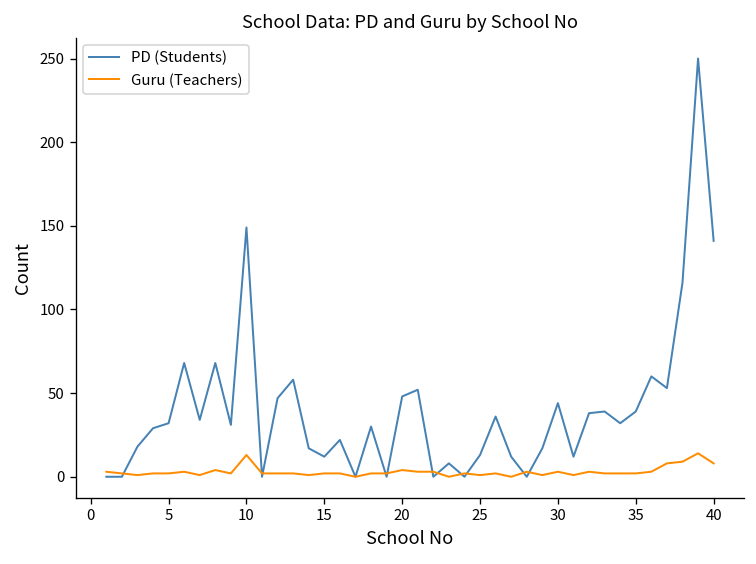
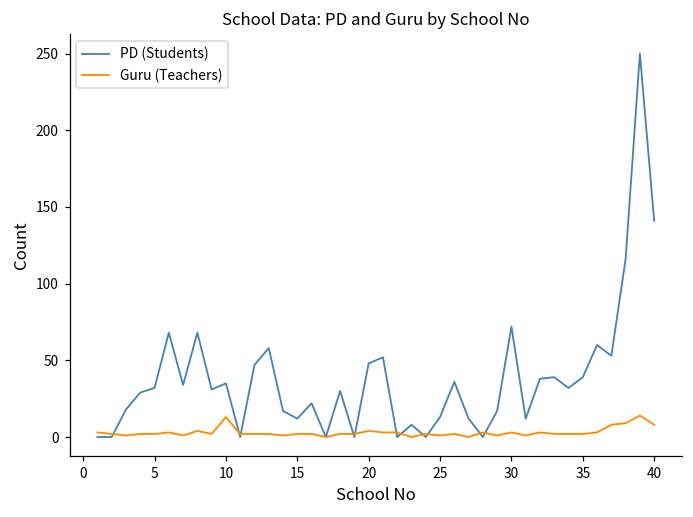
  {
    "PD (Students)": {
      "5": 32,
-     "10": 149,
+     "10": 35,
      "15": 12,
      "20": 48,
      "25": 13,
-     "30": 44,
+     "30": 72,
      "35": 39,
      "40": 141
    },
    "Guru (Teachers)": {
      "5": 2,
      "10": 13,
      "15": 2,
      "20": 4,
      "25": 1,
      "30": 3,
      "35": 2,
      "40": 8
    }
  }
